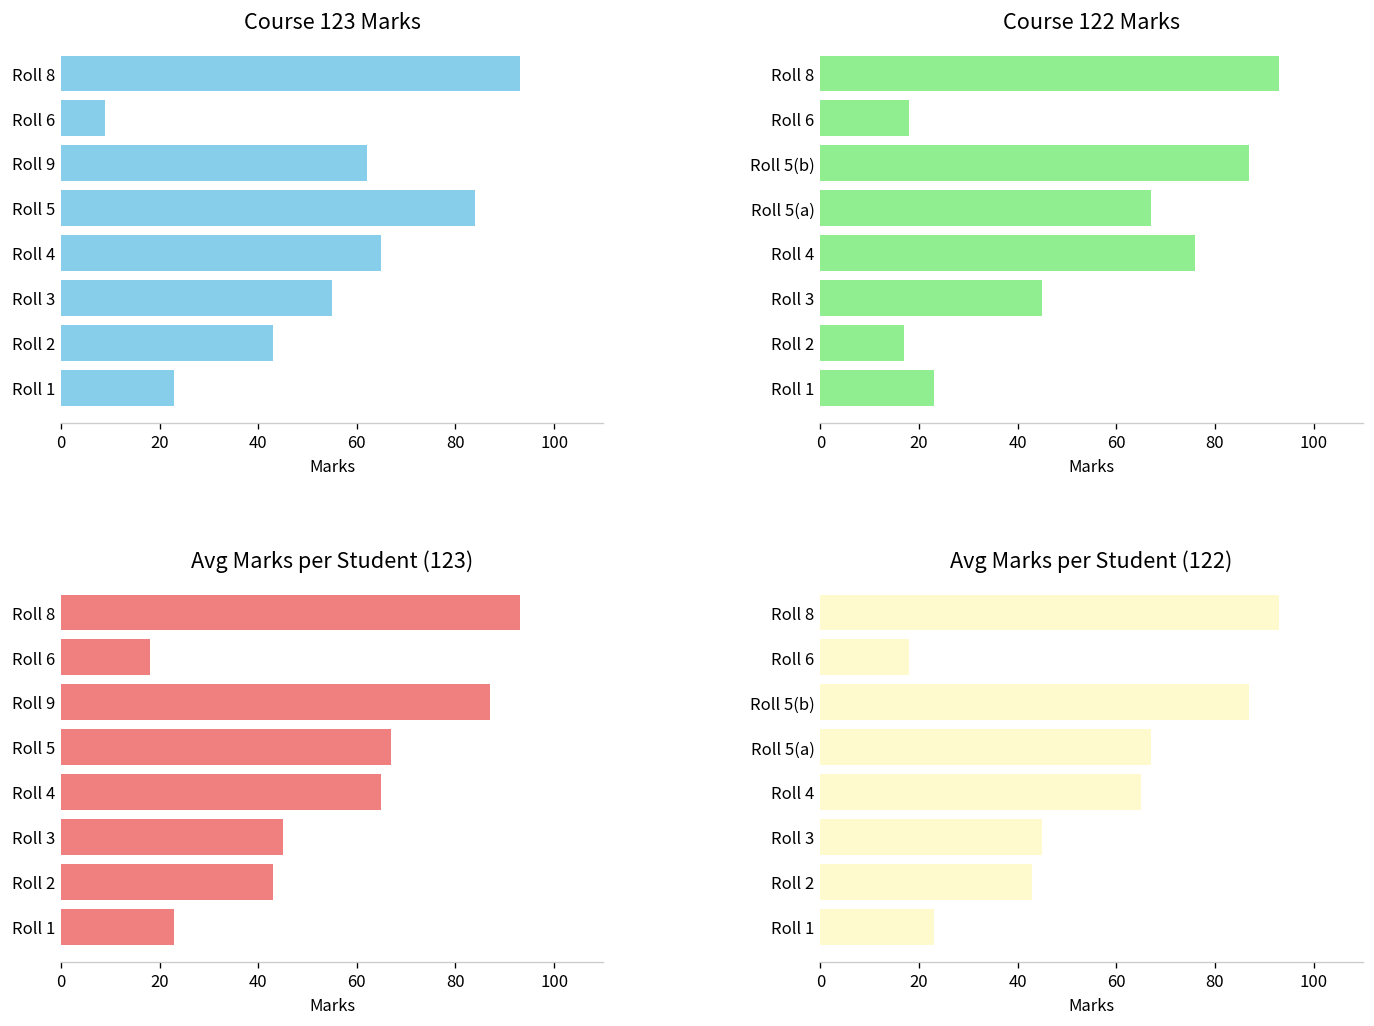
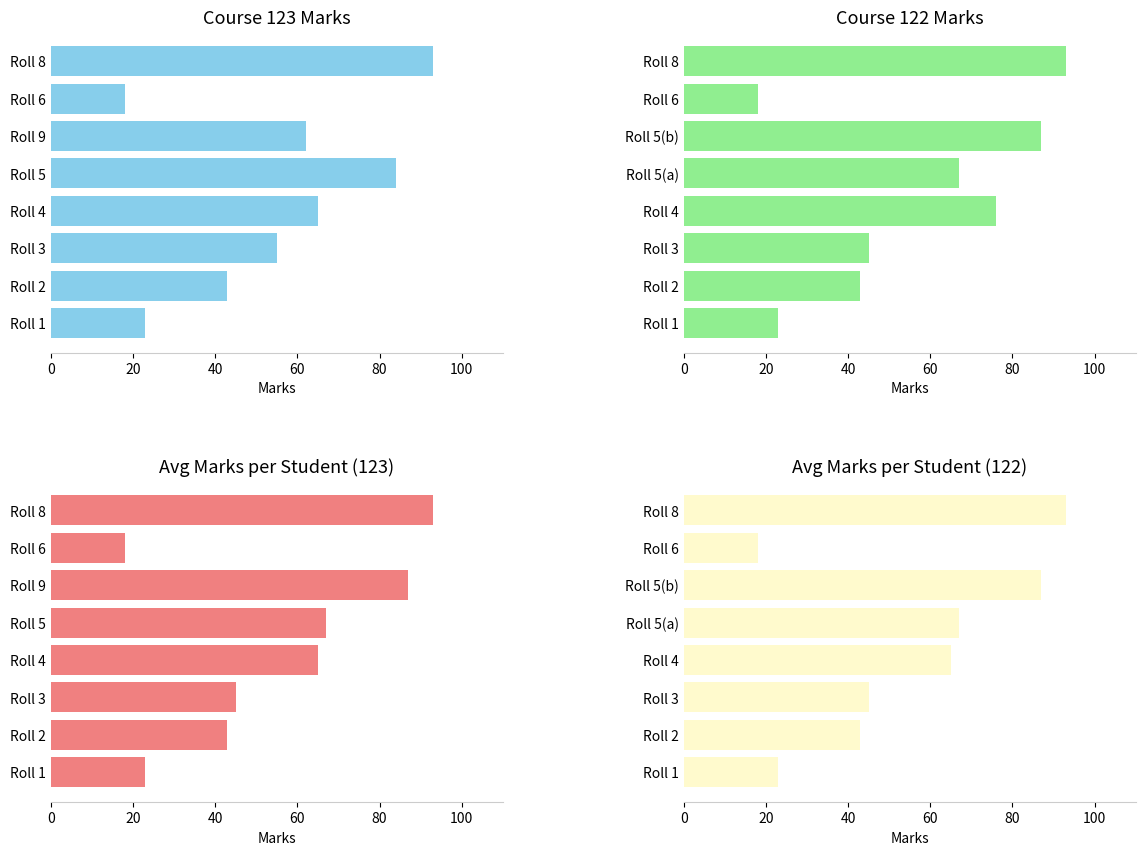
  {
    "Course 123 Marks": {
      "Roll 8": 93,
-     "Roll 6": 9,
+     "Roll 6": 18,
      "Roll 9": 62,
      "Roll 5": 84,
      "Roll 4": 65,
      "Roll 3": 55,
      "Roll 2": 43,
      "Roll 1": 23
    },
    "Course 122 Marks": {
      "Roll 8": 93,
      "Roll 6": 18,
      "Roll 5(b)": 87,
      "Roll 5(a)": 67,
      "Roll 4": 76,
      "Roll 3": 45,
-     "Roll 2": 17,
+     "Roll 2": 43,
      "Roll 1": 23
    },
    "Avg Marks per Student (123)": {
      "Roll 8": 93,
      "Roll 6": 18,
      "Roll 9": 87,
      "Roll 5": 67,
      "Roll 4": 65,
      "Roll 3": 45,
      "Roll 2": 43,
      "Roll 1": 23
    },
    "Avg Marks per Student (122)": {
      "Roll 8": 93,
      "Roll 6": 18,
      "Roll 5(b)": 87,
      "Roll 5(a)": 67,
      "Roll 4": 65,
      "Roll 3": 45,
      "Roll 2": 43,
      "Roll 1": 23
    }
  }
